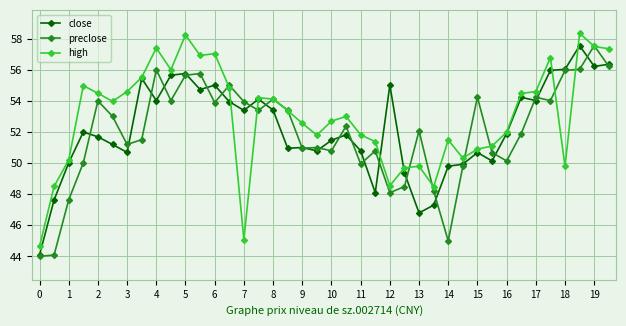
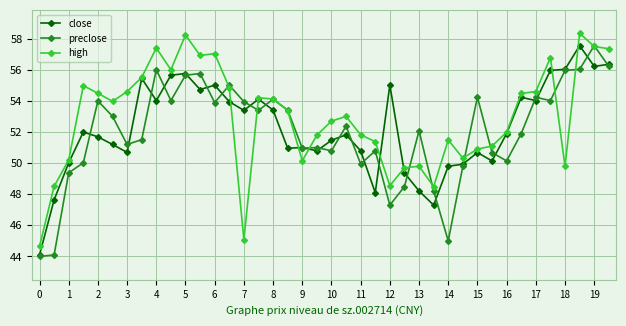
  {
    "close": {
      "1": 50.0,
      "2": 51.7,
      "3": 50.7,
      "4": 54.0,
      "6": 55.0,
      "7": 53.4,
      "8": 53.4,
      "10": 51.5,
      "11": 50.8,
      "12": 55.0,
-     "13": 46.8,
+     "13": 48.2,
      "14": 49.8,
      "15": 50.7,
      "17": 54.0,
      "19": 56.2
    },
    "preclose": {
-     "1": 47.6,
+     "1": 49.4,
      "2": 54.0,
      "3": 51.2,
      "4": 56.0,
      "6": 53.9,
      "7": 54.0,
      "10": 50.8,
      "11": 50.0,
-     "12": 48.1,
+     "12": 47.3,
      "13": 52.1,
      "14": 45.0,
      "15": 54.2,
      "16": 50.1,
      "17": 54.2
    },
    "high": {
      "0": 44.7,
      "1": 50.2,
      "2": 54.5,
      "3": 54.6,
      "4": 57.4,
      "5": 58.2,
      "6": 57.0,
      "7": 45.1,
-     "9": 52.6,
+     "9": 50.2,
      "10": 52.7,
      "11": 51.8,
      "12": 48.6,
      "13": 49.8,
      "14": 51.5,
      "15": 50.9,
      "17": 54.6,
      "18": 49.8
    }
  }
